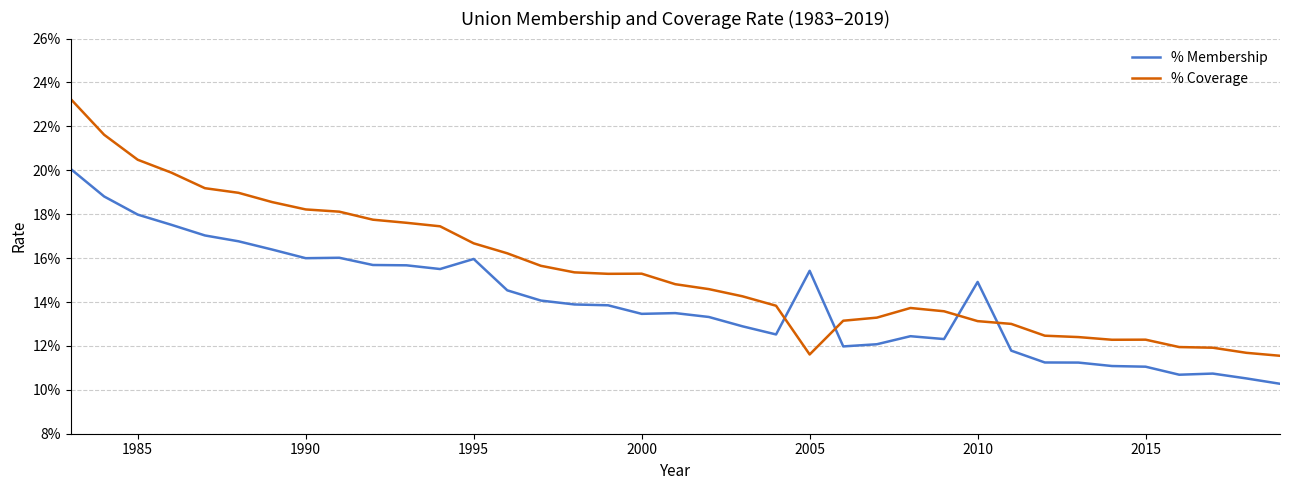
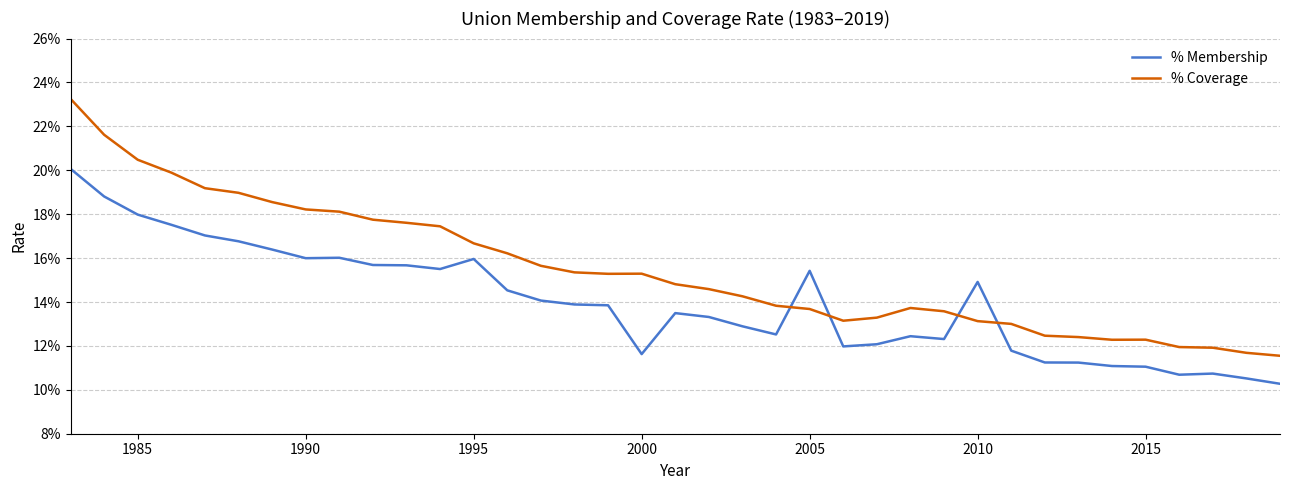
  {
    "% Membership": {
      "1985": "18.0%",
      "1990": "16.0%",
      "1995": "16.0%",
-     "2000": "13.5%",
+     "2000": "11.6%",
      "2005": "15.4%",
      "2010": "14.9%",
      "2015": "11.1%"
    },
    "% Coverage": {
      "1985": "20.5%",
      "1990": "18.2%",
      "1995": "16.7%",
      "2000": "15.3%",
-     "2005": "11.6%",
+     "2005": "13.7%",
      "2010": "13.1%",
      "2015": "12.3%"
    }
  }
